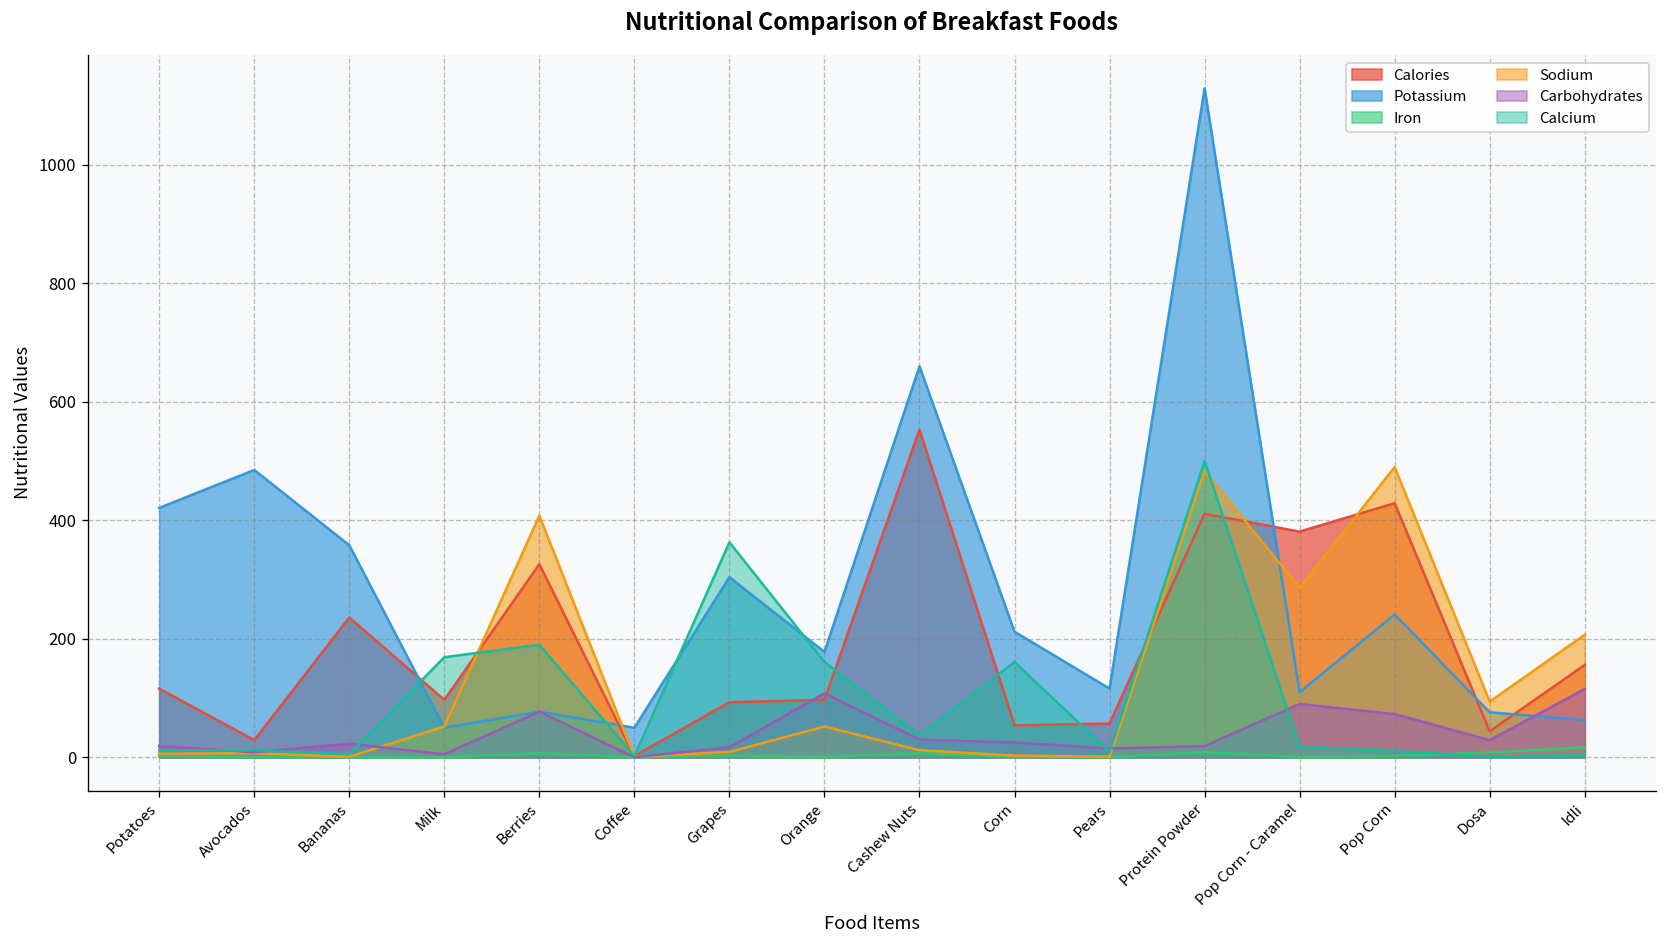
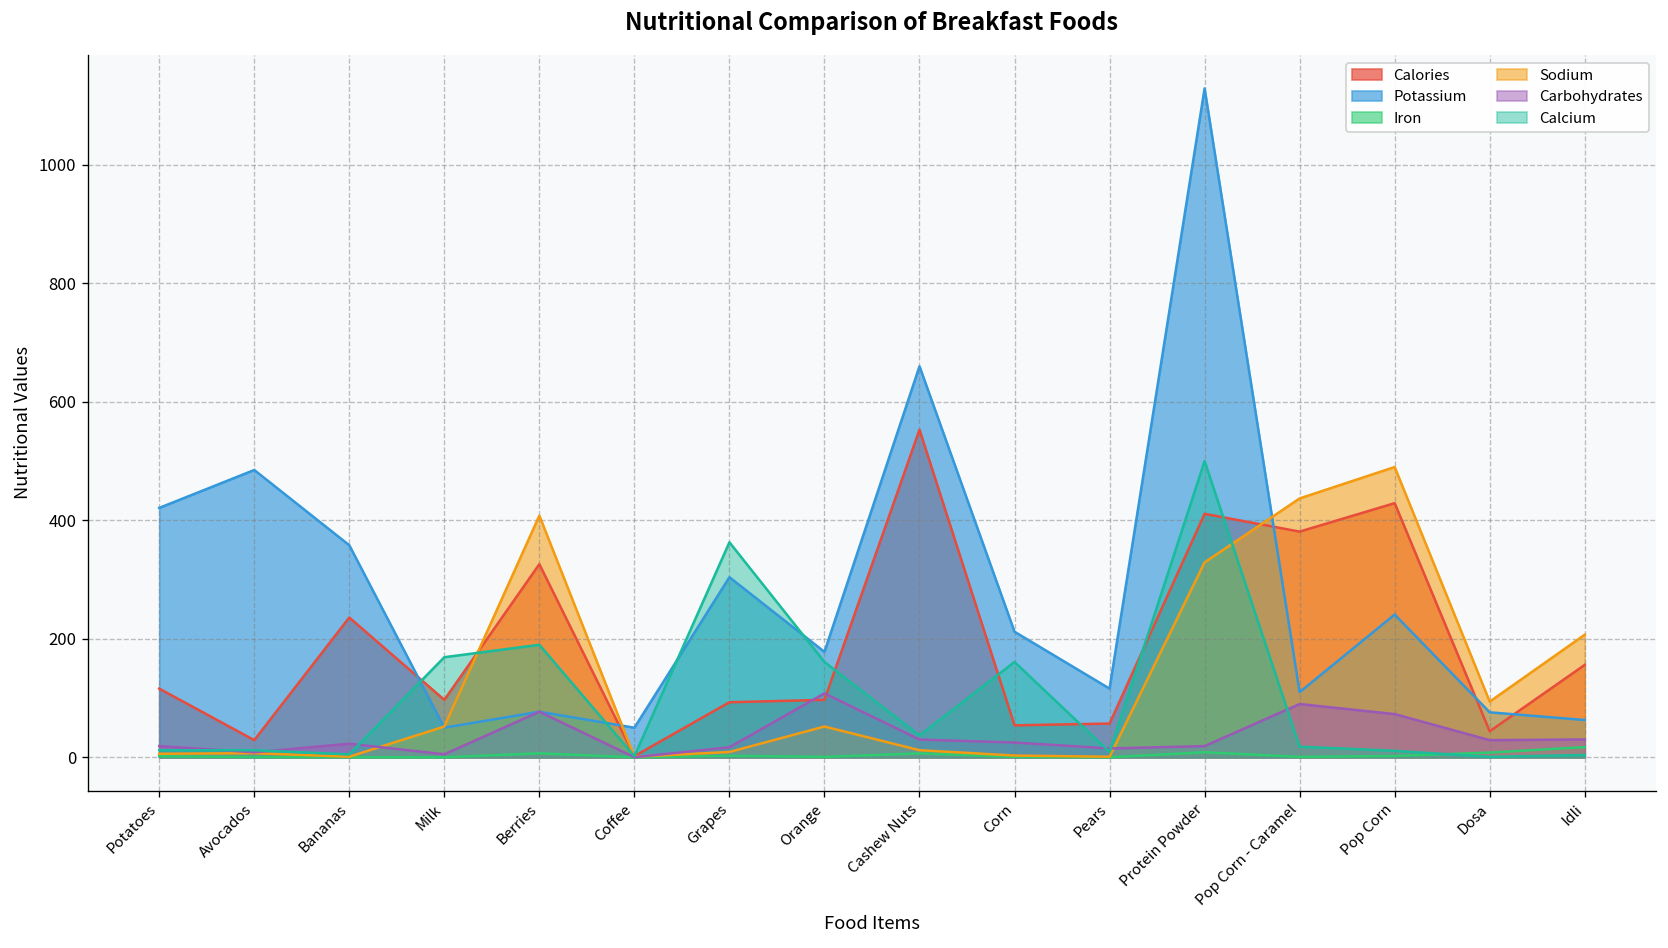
  {
    "Calories": {
      "Potatoes": 120,
      "Avocados": 30,
      "Bananas": 240,
      "Milk": 100,
      "Berries": 330,
      "Grapes": 90,
      "Orange": 100,
      "Cashew Nuts": 550,
      "Corn": 50,
      "Pears": 60,
      "Protein Powder": 410,
      "Pop Corn - Caramel": 380,
      "Pop Corn": 430,
      "Dosa": 40,
      "Idli": 160
    },
    "Potassium": {
      "Potatoes": 420,
      "Avocados": 490,
      "Bananas": 360,
      "Coffee": 50,
      "Grapes": 300,
      "Orange": 180,
      "Cashew Nuts": 660,
      "Corn": 210,
      "Pears": 120,
      "Protein Powder": 1130,
      "Pop Corn - Caramel": 110,
      "Pop Corn": 240,
      "Dosa": 80,
      "Idli": 60
    },
    "Sodium": {
      "Berries": 410,
      "Grapes": 10,
      "Orange": 50,
      "Cashew Nuts": 10,
-     "Protein Powder": 480,
-     "Pop Corn - Caramel": 290,
+     "Protein Powder": 330,
+     "Pop Corn - Caramel": 440,
      "Pop Corn": 490,
      "Dosa": 90,
      "Idli": 210
    },
    "Carbohydrates": {
      "Potatoes": 20,
      "Bananas": 20,
      "Milk": 10,
      "Grapes": 20,
      "Orange": 110,
      "Cashew Nuts": 30,
      "Corn": 30,
      "Pears": 20,
      "Protein Powder": 20,
      "Pop Corn - Caramel": 90,
      "Pop Corn": 70,
      "Dosa": 30,
-     "Idli": 120
+     "Idli": 30
    }
  }
